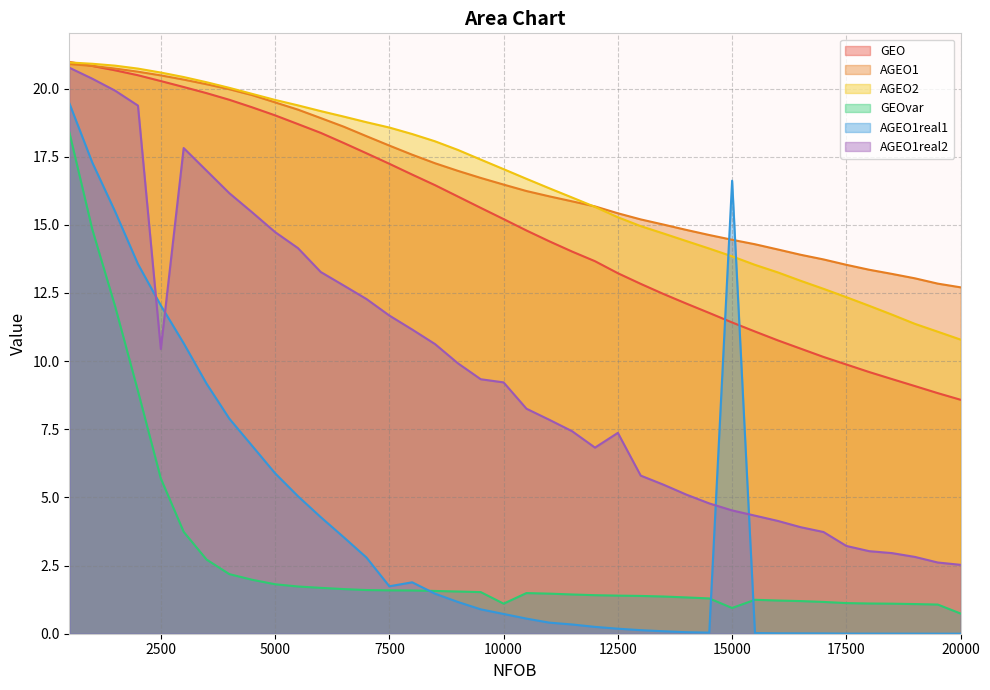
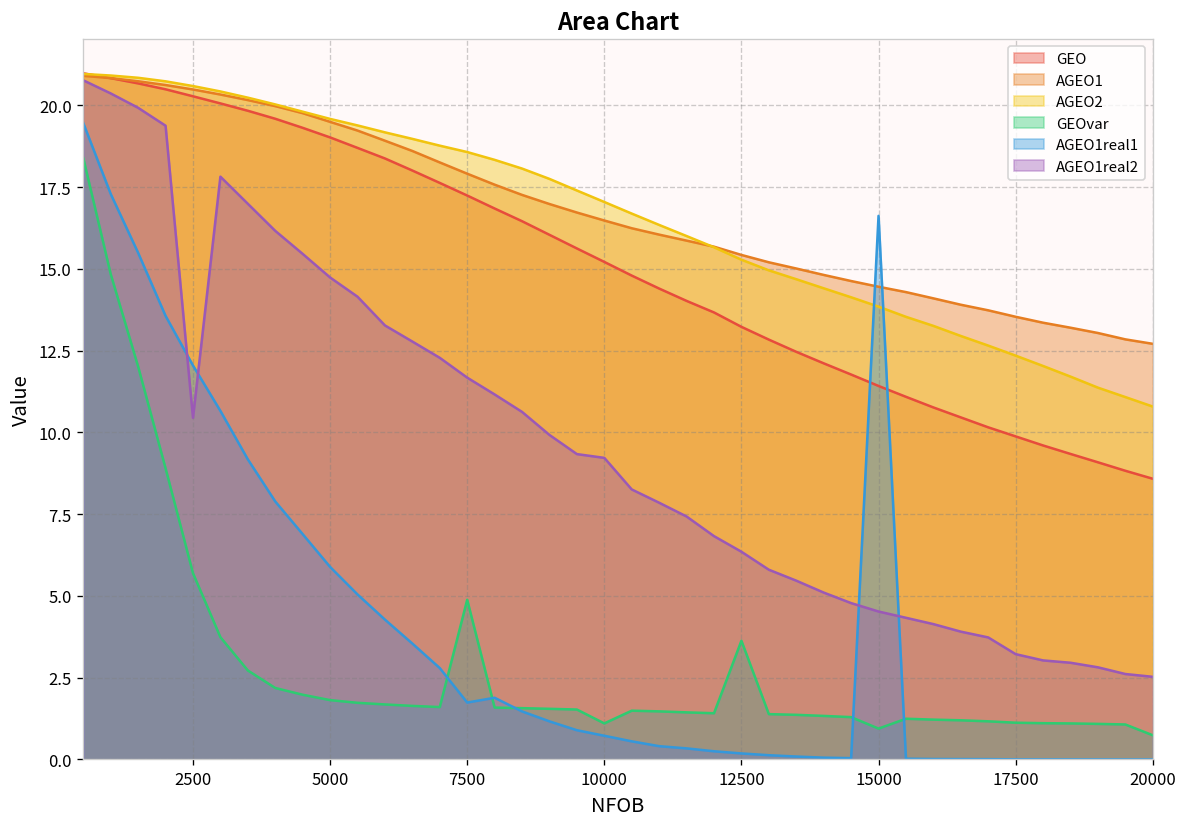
  {
    "GEOvar": {
      "2500": 5.7,
      "5000": 1.8,
-     "7500": 1.6,
+     "7500": 4.9,
      "10000": 1.1,
-     "12500": 1.4,
+     "12500": 3.6,
      "15000": 0.9,
      "17500": 1.1,
      "20000": 0.7
    },
    "AGEO1real1": {
      "2500": 12.0,
      "5000": 5.9,
      "7500": 1.7,
      "10000": 0.7,
      "12500": 0.2,
      "15000": 16.6,
      "17500": 0.0,
      "20000": 0.0
    },
    "AGEO1real2": {
      "2500": 10.4,
      "5000": 14.7,
      "7500": 11.7,
      "10000": 9.2,
-     "12500": 7.4,
+     "12500": 6.4,
      "15000": 4.5,
      "17500": 3.2,
      "20000": 2.5
    }
  }
